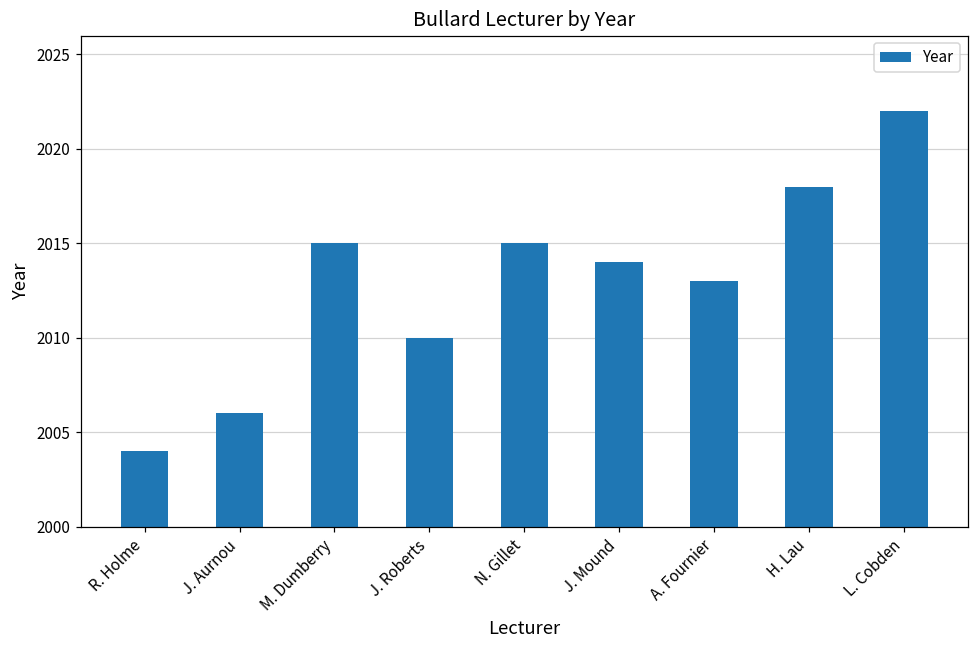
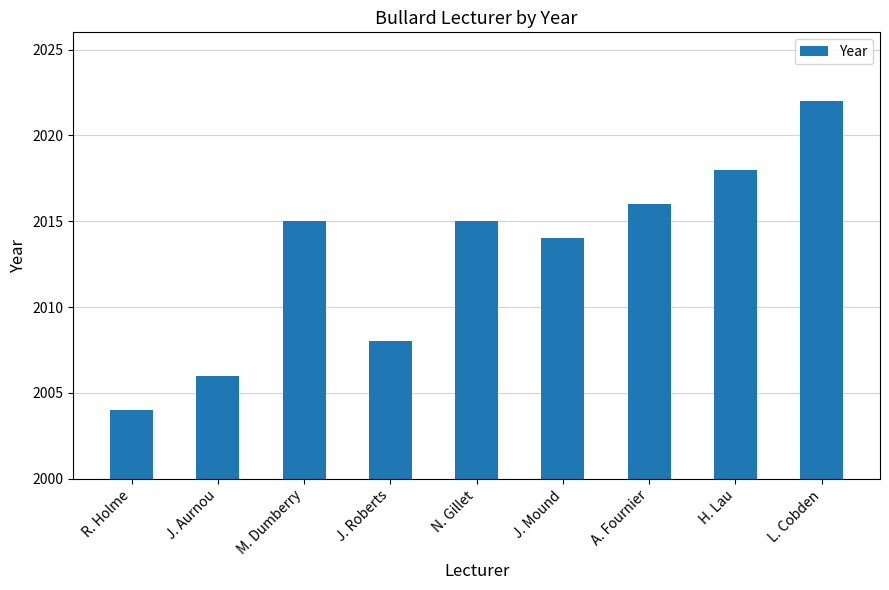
  {
    "R. Holme": 2004,
    "J. Aurnou": 2006,
    "M. Dumberry": 2015,
-   "J. Roberts": 2010,
+   "J. Roberts": 2008,
    "N. Gillet": 2015,
    "J. Mound": 2014,
-   "A. Fournier": 2013,
+   "A. Fournier": 2016,
    "H. Lau": 2018,
    "L. Cobden": 2022
  }
